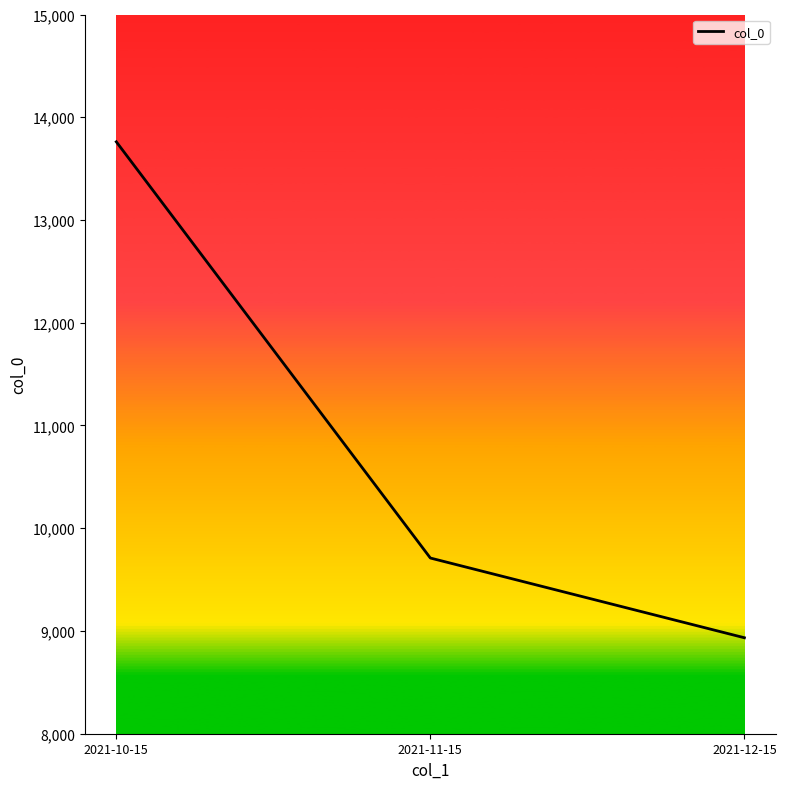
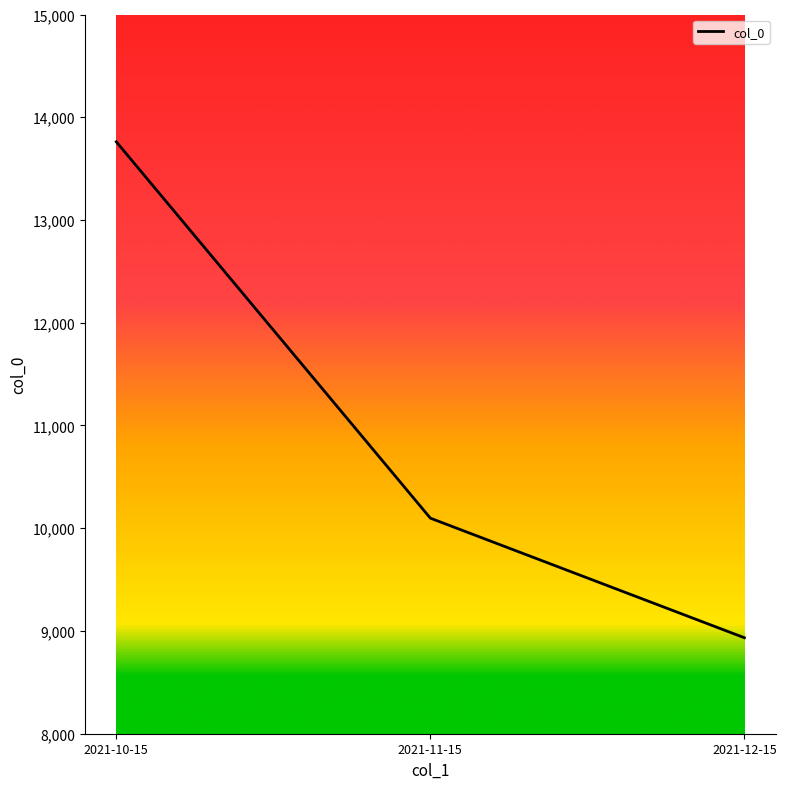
  {
    "2021-10-15": "13,760",
-   "2021-11-15": "9,710",
+   "2021-11-15": "10,100",
    "2021-12-15": "8,930"
  }
